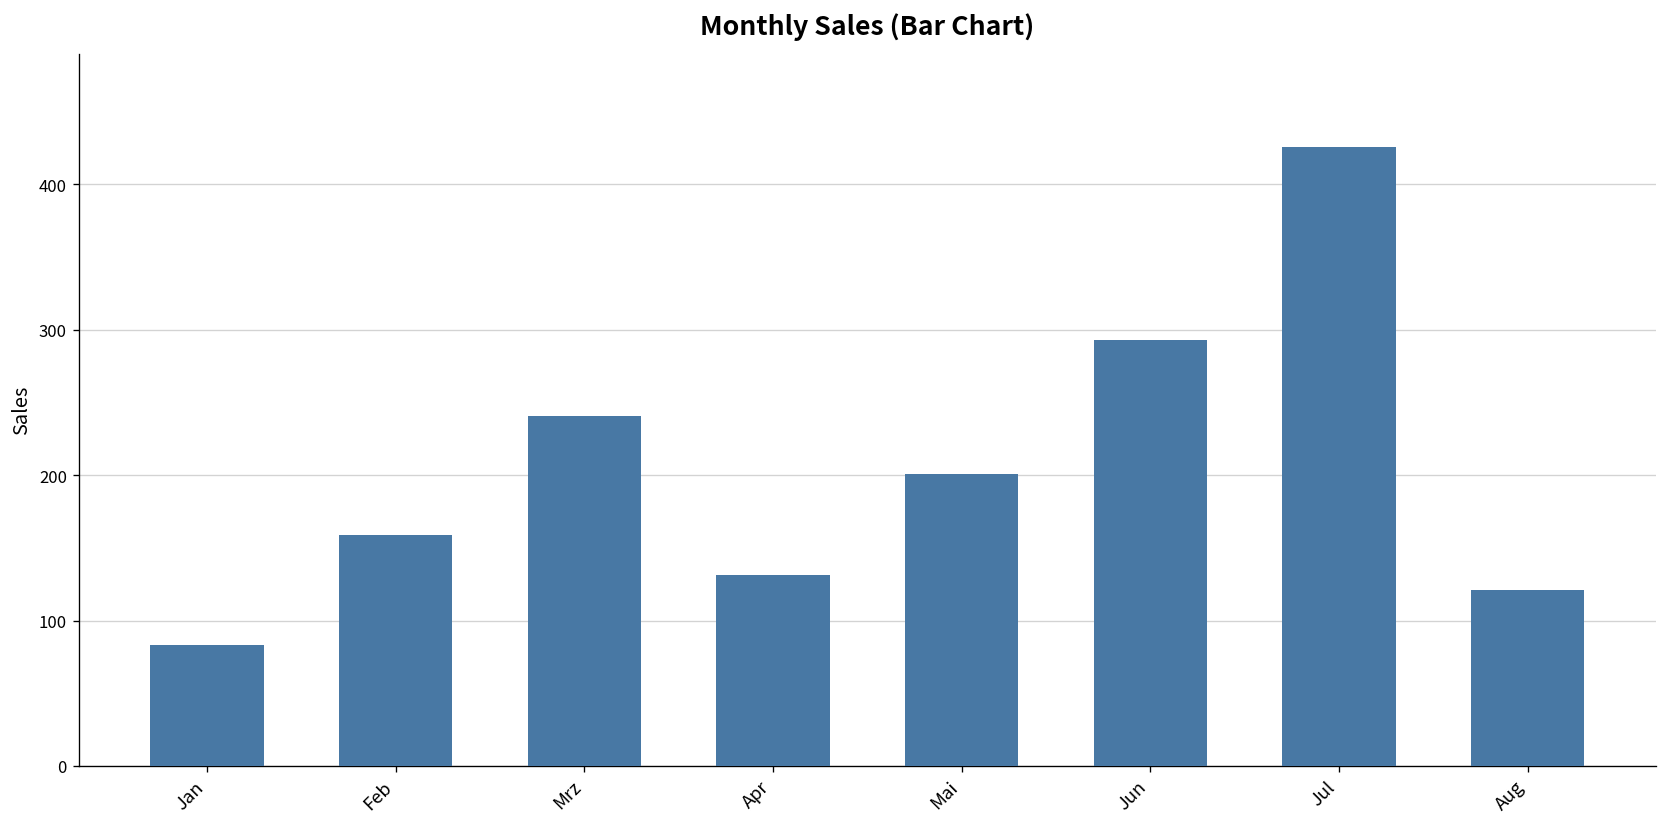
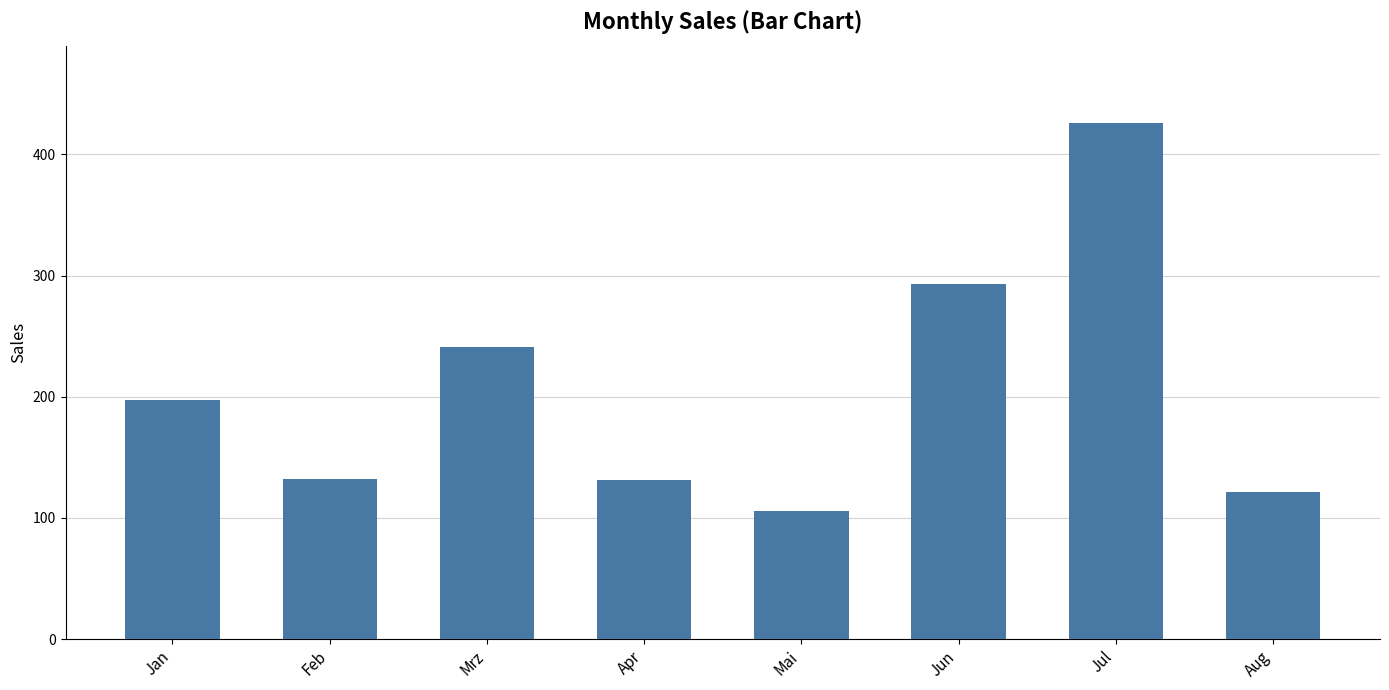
  {
-   "Jan": 83,
-   "Feb": 159,
+   "Jan": 197,
+   "Feb": 132,
    "Mrz": 241,
    "Apr": 131,
-   "Mai": 201,
+   "Mai": 106,
    "Jun": 293,
    "Jul": 426,
    "Aug": 121
  }
